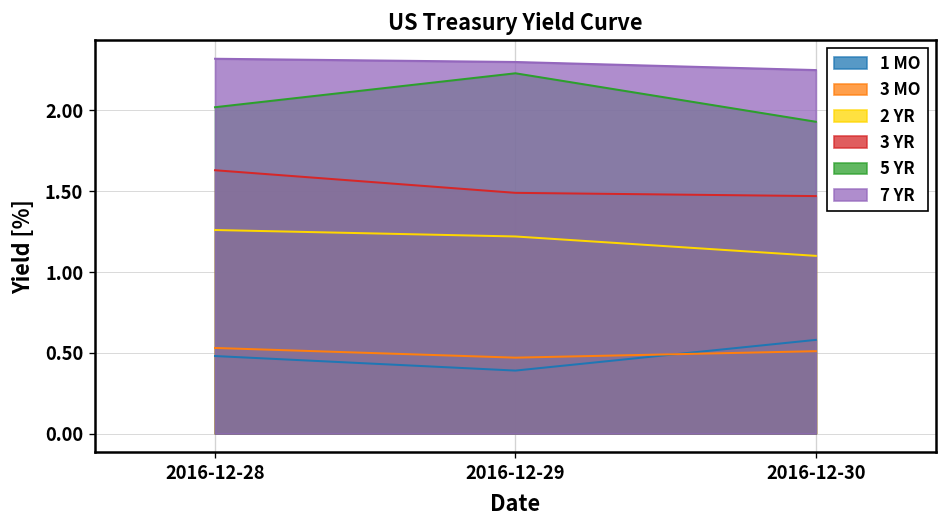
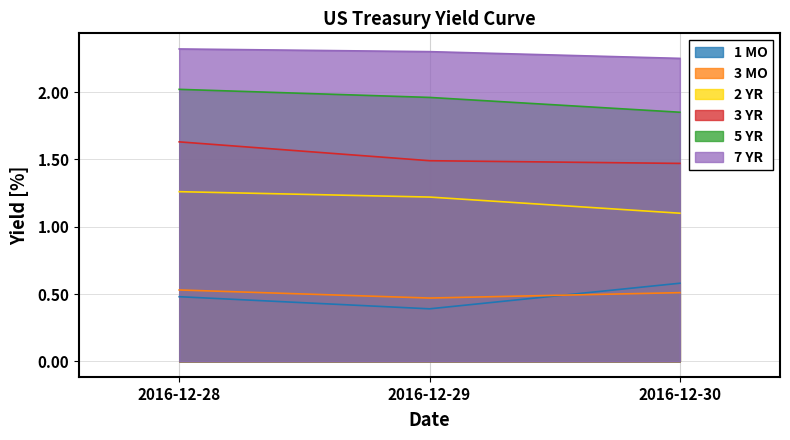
  {
    "1 MO": {
      "2016-12-28": 0.48,
      "2016-12-29": 0.39,
      "2016-12-30": 0.58
    },
    "3 MO": {
      "2016-12-28": 0.53,
      "2016-12-29": 0.47,
      "2016-12-30": 0.51
    },
    "2 YR": {
      "2016-12-28": 1.26,
      "2016-12-29": 1.22,
      "2016-12-30": 1.10
    },
    "3 YR": {
      "2016-12-28": 1.63,
      "2016-12-29": 1.49,
      "2016-12-30": 1.47
    },
    "5 YR": {
      "2016-12-28": 2.02,
-     "2016-12-29": 2.23,
-     "2016-12-30": 1.93
+     "2016-12-29": 1.96,
+     "2016-12-30": 1.85
    },
    "7 YR": {
      "2016-12-28": 2.32,
      "2016-12-29": 2.30,
      "2016-12-30": 2.25
    }
  }
